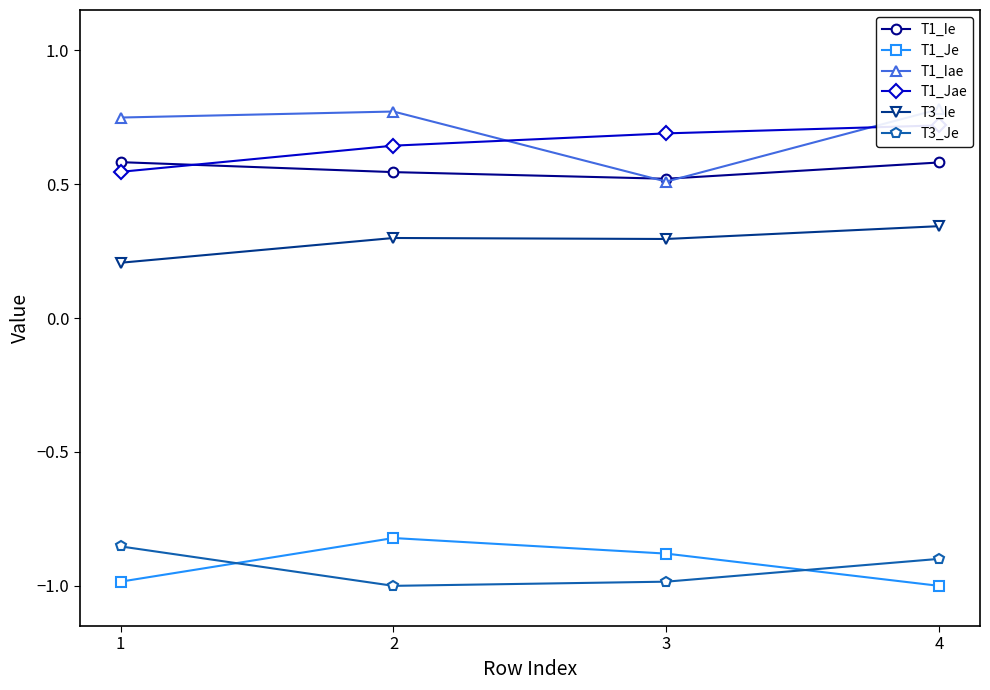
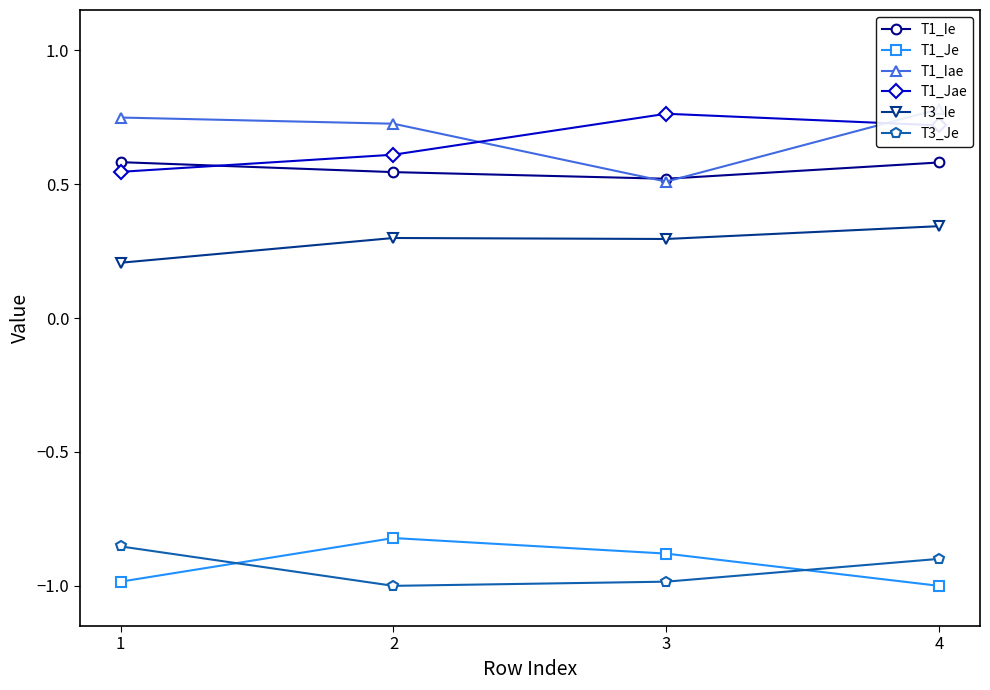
  {
    "T1_Je": {
      "1": -0.98,
      "2": -0.82,
      "3": -0.88,
      "4": -1.00
    },
    "T1_Iae": {
      "1": 0.75,
-     "2": 0.77,
+     "2": 0.73,
      "3": 0.51
    },
    "T1_Jae": {
      "1": 0.55,
-     "2": 0.64,
-     "3": 0.69
+     "2": 0.61,
+     "3": 0.76
    }
  }
